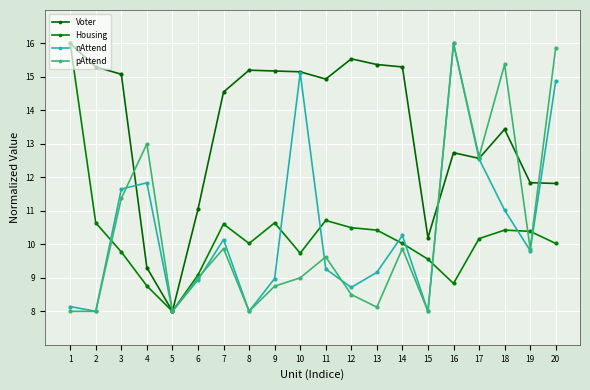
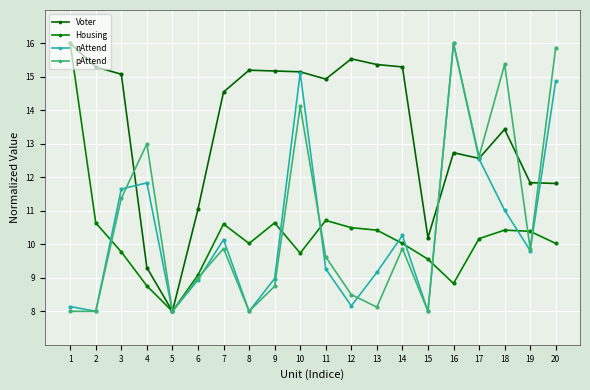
  {
    "nAttend": {
      "1": 8.1,
      "3": 11.7,
      "4": 11.8,
      "7": 10.1,
      "9": 9.0,
      "11": 9.3,
-     "12": 8.7,
+     "12": 8.2,
      "13": 9.2,
      "14": 10.3,
      "18": 11.0,
      "20": 14.9
    },
    "pAttend": {
      "1": 8.0,
      "3": 11.4,
      "4": 13.0,
      "7": 9.9,
      "9": 8.8,
-     "10": 9.0,
+     "10": 14.1,
      "11": 9.6,
      "12": 8.5,
      "13": 8.1,
      "14": 9.9,
      "18": 15.4,
      "20": 15.9
    }
  }
